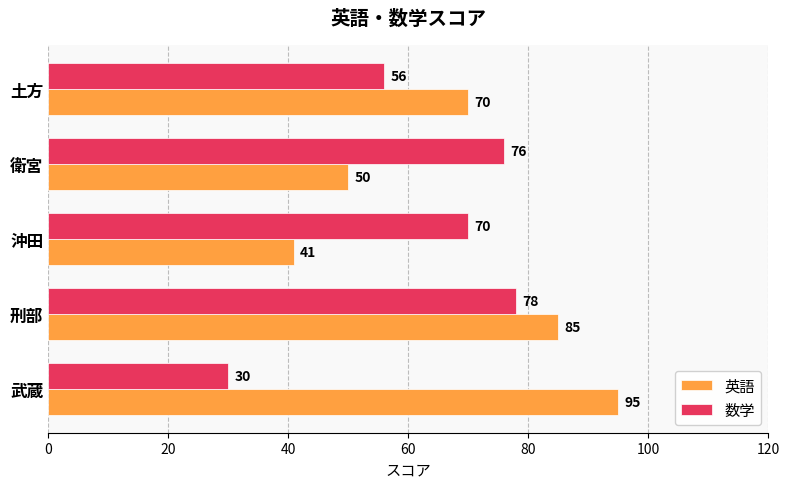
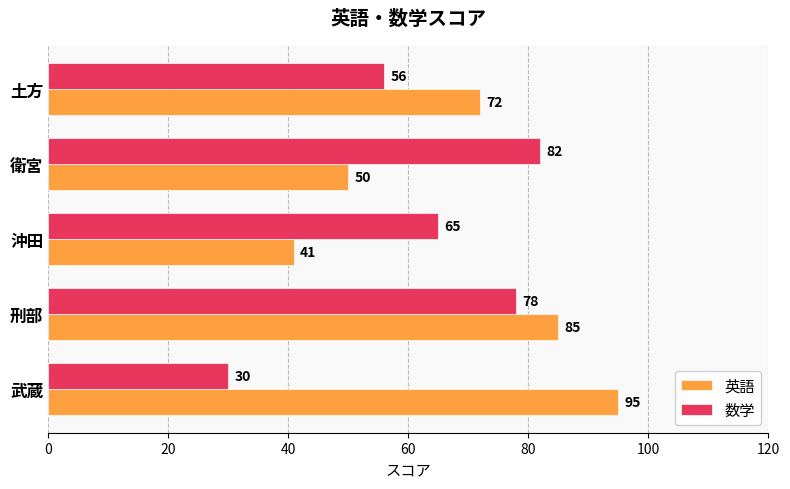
  {
    "英語": {
-     "土方": 70,
+     "土方": 72,
      "衛宮": 50,
      "沖田": 41,
      "刑部": 85,
      "武蔵": 95
    },
    "数学": {
      "土方": 56,
-     "衛宮": 76,
-     "沖田": 70,
+     "衛宮": 82,
+     "沖田": 65,
      "刑部": 78,
      "武蔵": 30
    }
  }
